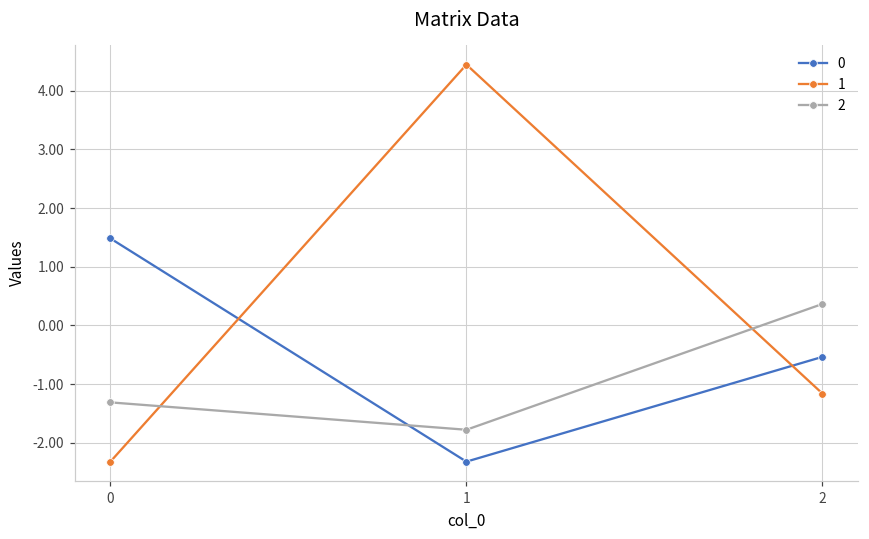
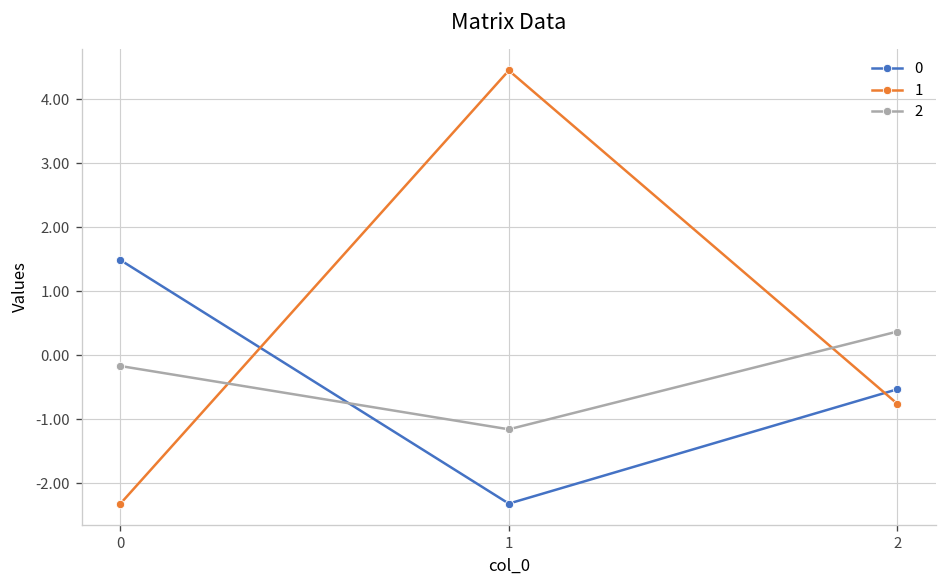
  {
    "0": {
      "0": 1.5,
      "1": -2.3,
      "2": -0.5
    },
    "1": {
      "0": -2.3,
      "1": 4.4,
-     "2": -1.2
+     "2": -0.8
    },
    "2": {
-     "0": -1.3,
-     "1": -1.8,
+     "0": -0.2,
+     "1": -1.2,
      "2": 0.4
    }
  }
